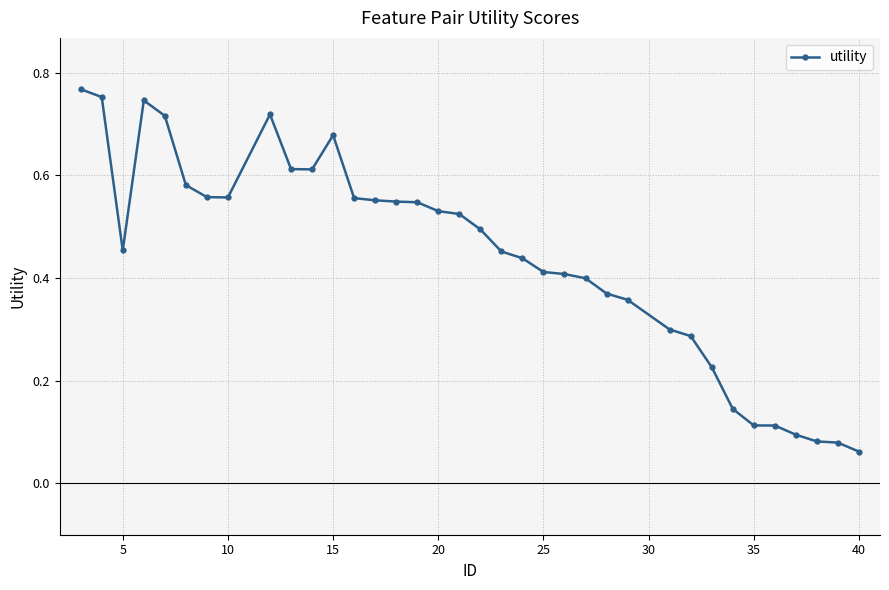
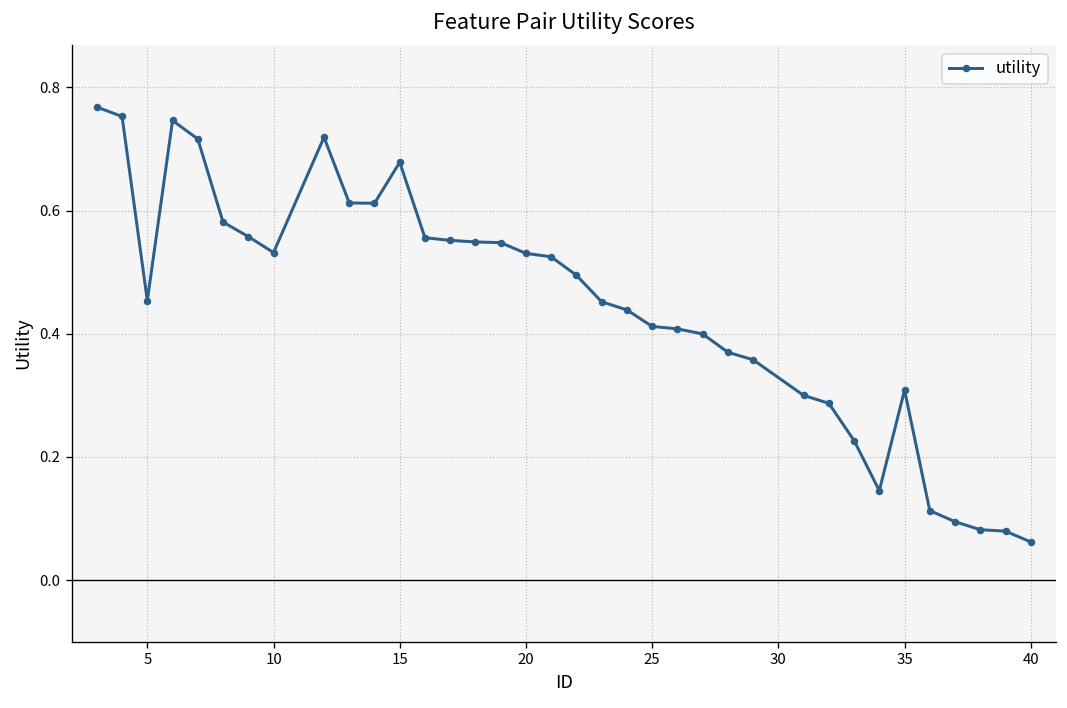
  {
    "5": 0.45,
-   "10": 0.56,
+   "10": 0.53,
    "15": 0.68,
    "20": 0.53,
    "25": 0.41,
-   "35": 0.11,
+   "35": 0.31,
    "40": 0.06
  }
